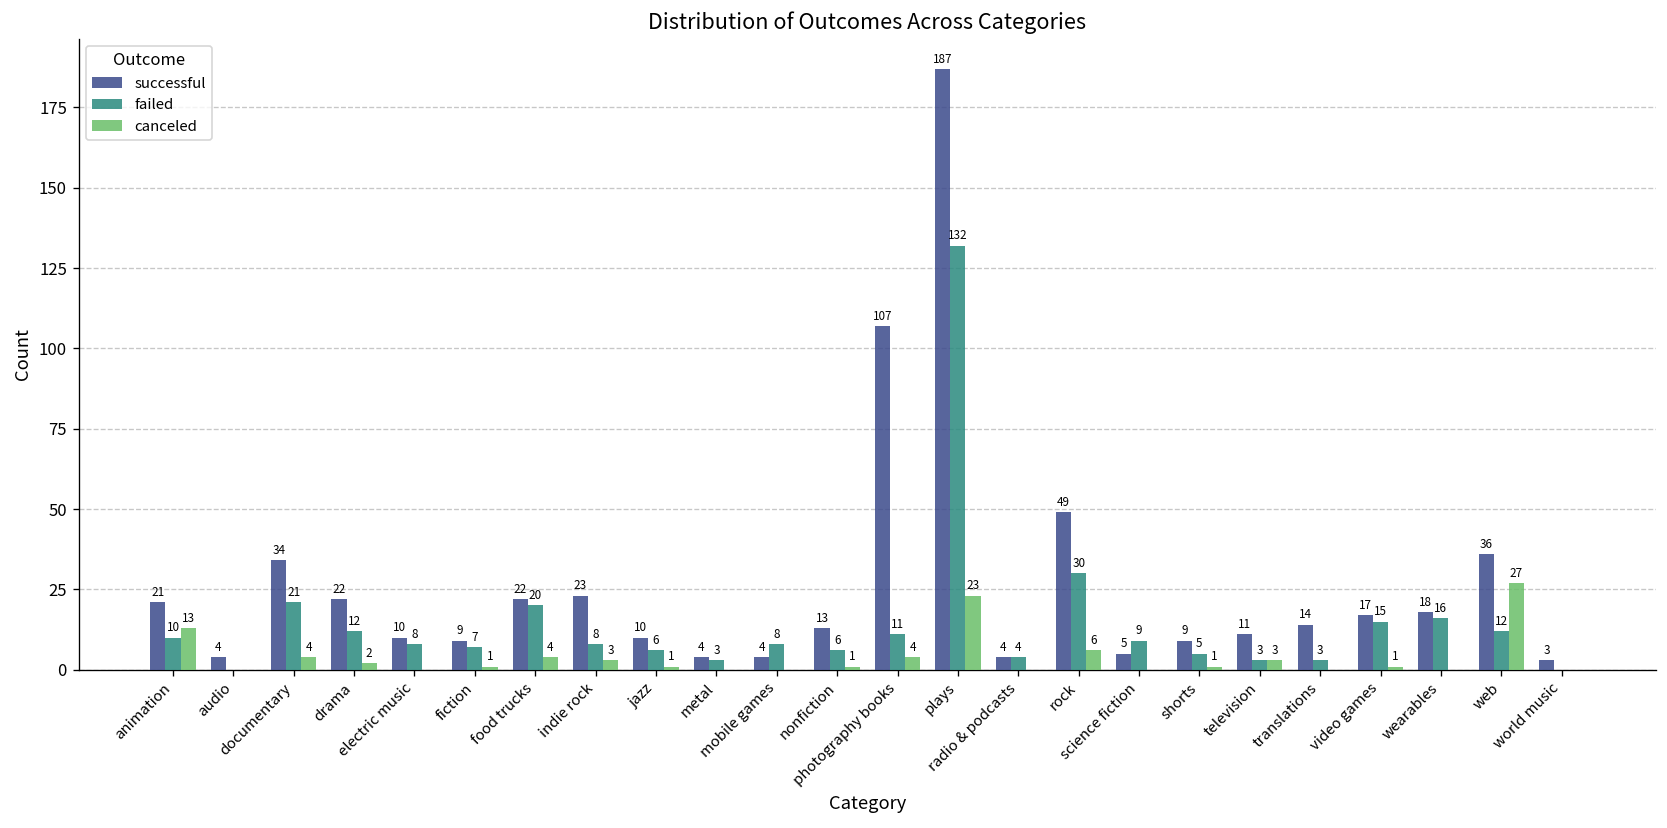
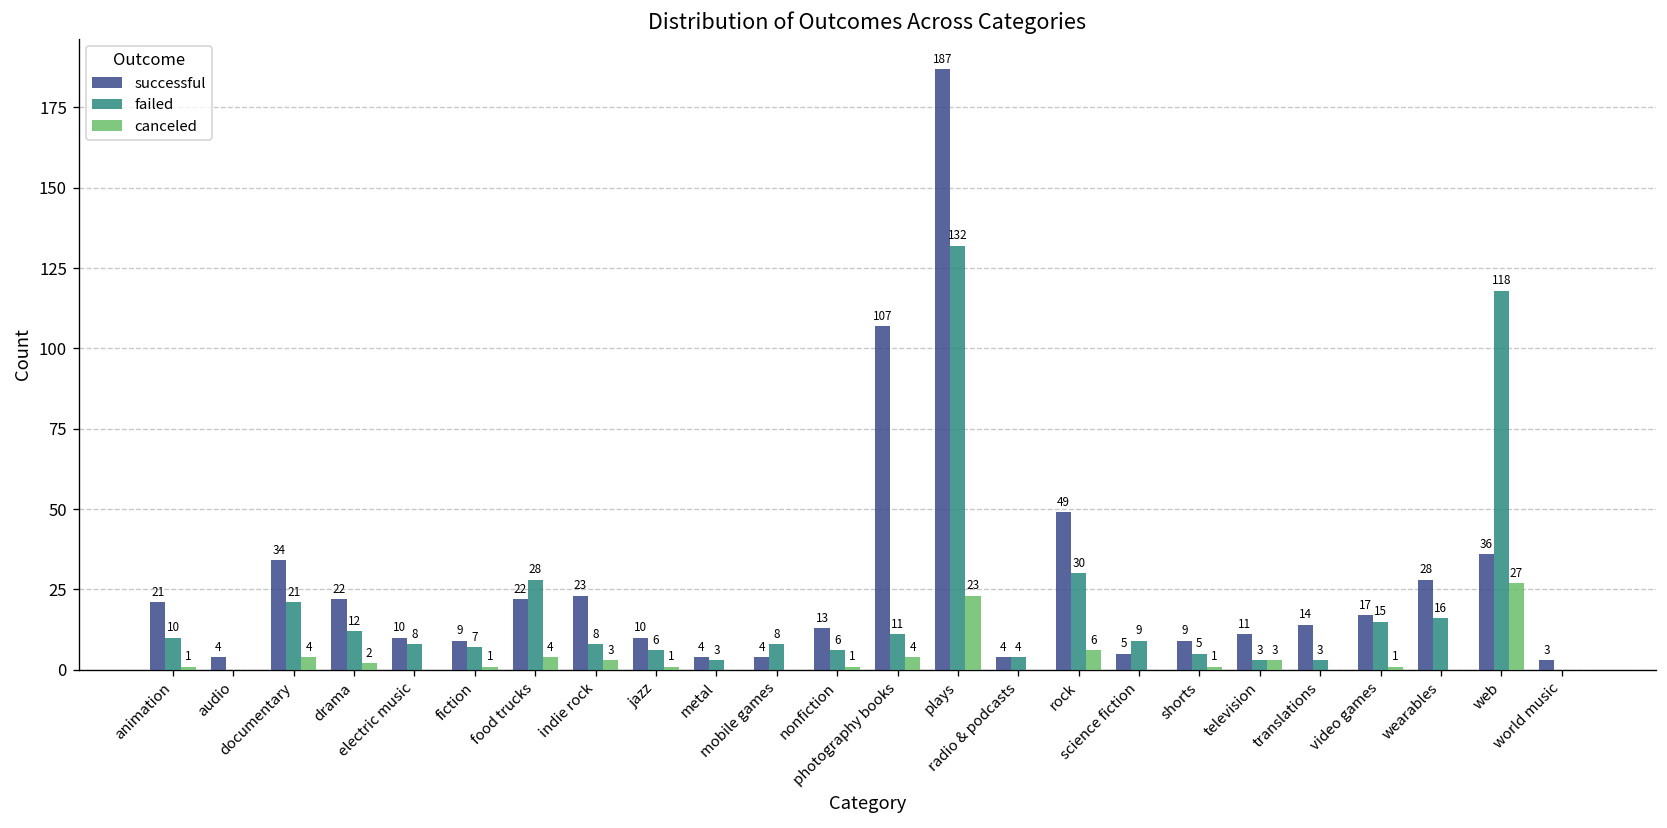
  {
    "successful": {
      "animation": 21,
      "audio": 4,
      "documentary": 34,
      "drama": 22,
      "electric music": 10,
      "fiction": 9,
      "food trucks": 22,
      "indie rock": 23,
      "jazz": 10,
      "metal": 4,
      "mobile games": 4,
      "nonfiction": 13,
      "photography books": 107,
      "plays": 187,
      "radio & podcasts": 4,
      "rock": 49,
      "science fiction": 5,
      "shorts": 9,
      "television": 11,
      "translations": 14,
      "video games": 17,
-     "wearables": 18,
+     "wearables": 28,
      "web": 36,
      "world music": 3
    },
    "failed": {
      "animation": 10,
      "documentary": 21,
      "drama": 12,
      "electric music": 8,
      "fiction": 7,
-     "food trucks": 20,
+     "food trucks": 28,
      "indie rock": 8,
      "jazz": 6,
      "metal": 3,
      "mobile games": 8,
      "nonfiction": 6,
      "photography books": 11,
      "plays": 132,
      "radio & podcasts": 4,
      "rock": 30,
      "science fiction": 9,
      "shorts": 5,
      "television": 3,
      "translations": 3,
      "video games": 15,
      "wearables": 16,
-     "web": 12
+     "web": 118
    },
    "canceled": {
-     "animation": 13,
+     "animation": 1,
      "documentary": 4,
      "drama": 2,
      "fiction": 1,
      "food trucks": 4,
      "indie rock": 3,
      "jazz": 1,
      "nonfiction": 1,
      "photography books": 4,
      "plays": 23,
      "rock": 6,
      "shorts": 1,
      "television": 3,
      "video games": 1,
      "web": 27
    }
  }
